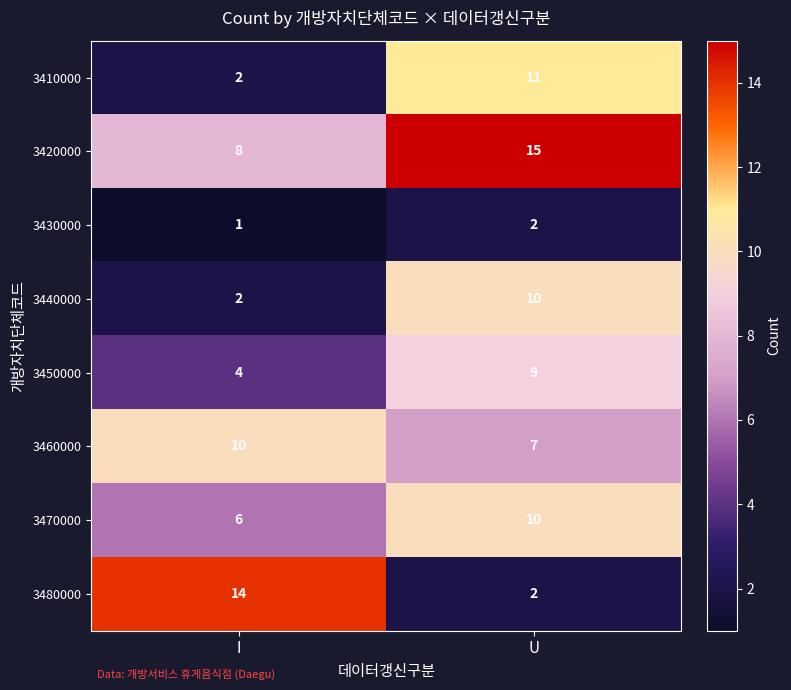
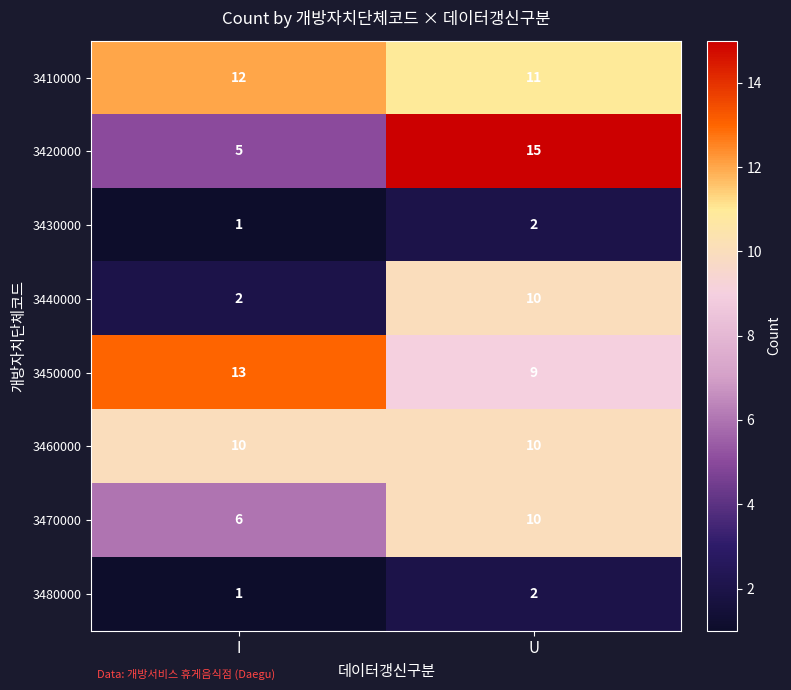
  {
    "3410000": {
-     "I": 2,
+     "I": 12,
      "U": 11
    },
    "3420000": {
-     "I": 8,
+     "I": 5,
      "U": 15
    },
    "3430000": {
      "I": 1,
      "U": 2
    },
    "3440000": {
      "I": 2,
      "U": 10
    },
    "3450000": {
-     "I": 4
+     "I": 13
    },
    "3460000": {
      "I": 10,
-     "U": 7
+     "U": 10
    },
    "3470000": {
      "I": 6,
      "U": 10
    },
    "3480000": {
-     "I": 14,
+     "I": 1,
      "U": 2
    }
  }
